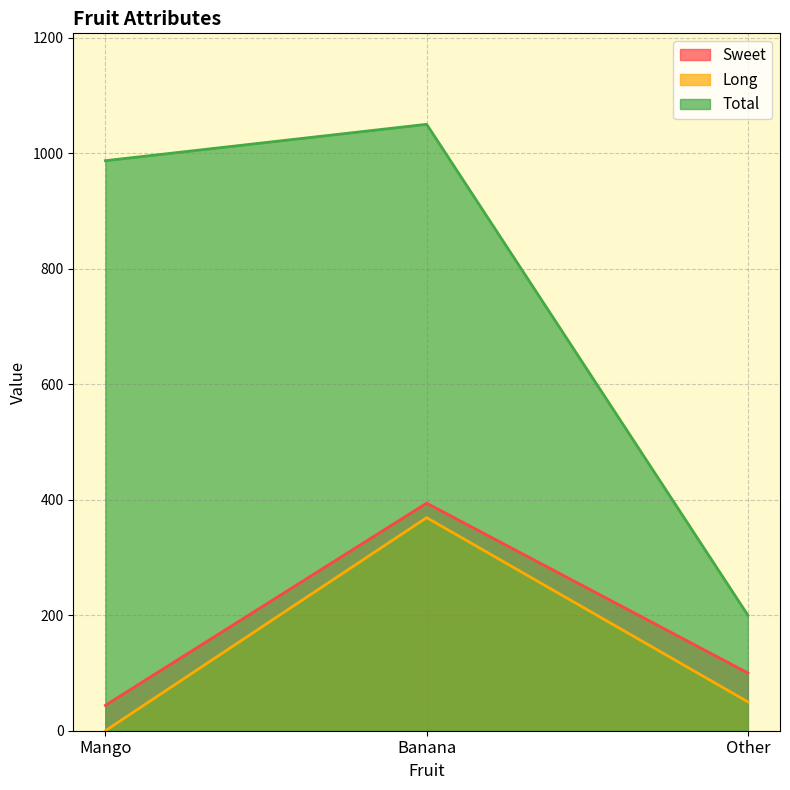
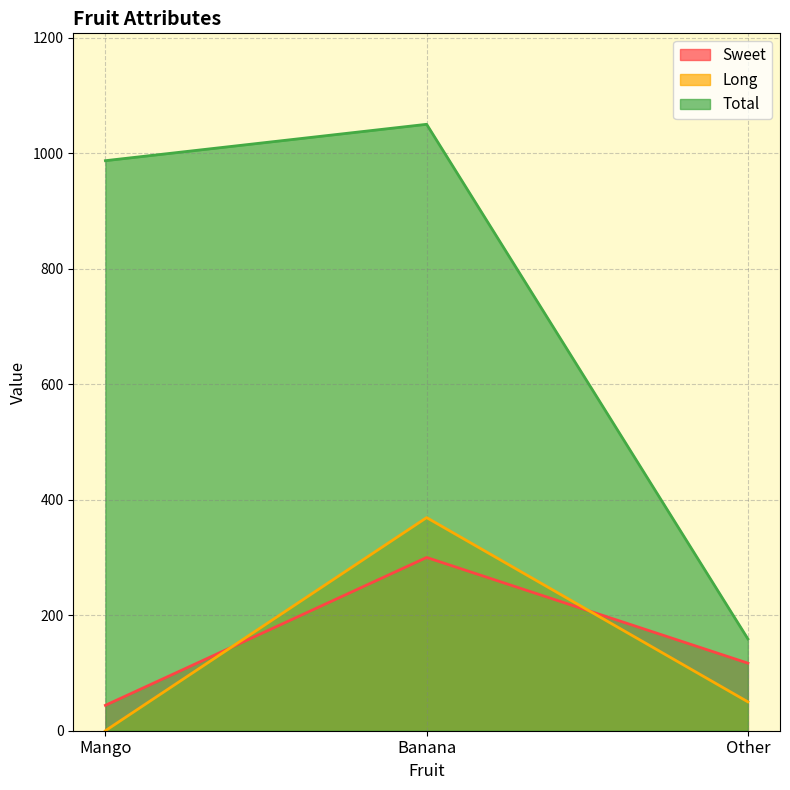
  {
    "Sweet": {
      "Mango": 40,
-     "Banana": 390,
-     "Other": 100
+     "Banana": 300,
+     "Other": 120
    },
    "Long": {
      "Mango": 0,
      "Banana": 370,
      "Other": 50
    },
    "Total": {
      "Mango": 990,
      "Banana": 1050,
-     "Other": 200
+     "Other": 160
    }
  }
